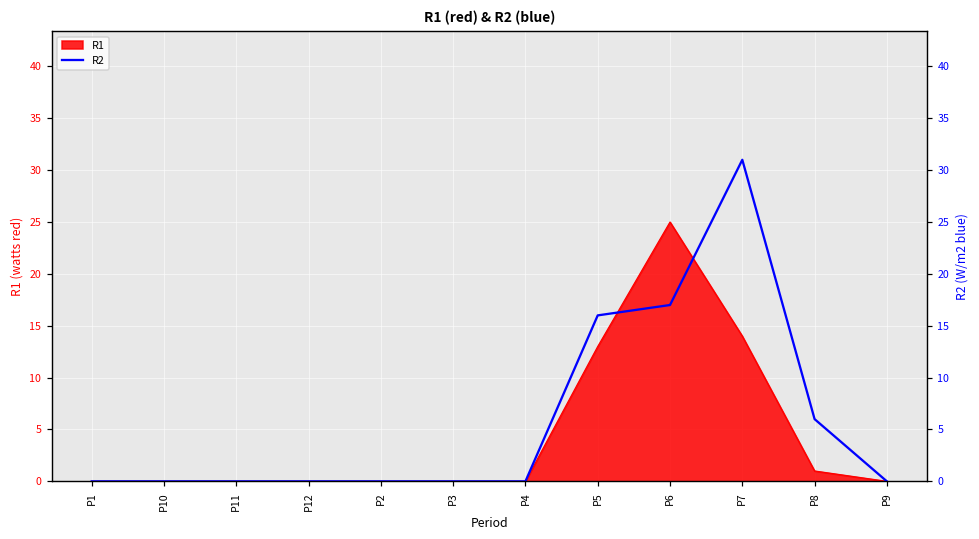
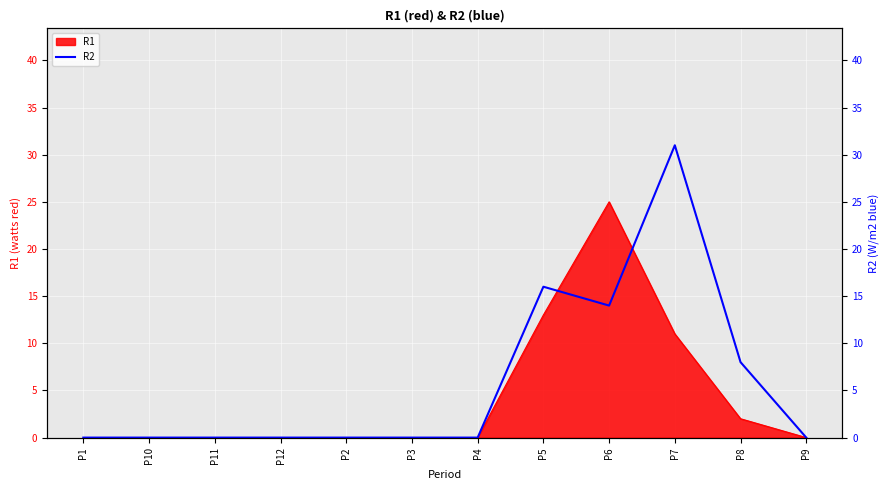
  {
    "R1": {
      "P1": 0,
      "P10": 0,
      "P11": 0,
      "P12": 0,
      "P2": 0,
      "P3": 0,
      "P4": 0,
      "P5": 13,
      "P6": 25,
-     "P7": 14,
-     "P8": 1,
+     "P7": 11,
+     "P8": 2,
      "P9": 0
    },
    "R2": {
      "P1": 0,
      "P10": 0,
      "P11": 0,
      "P12": 0,
      "P2": 0,
      "P3": 0,
      "P4": 0,
      "P5": 16,
-     "P6": 17,
+     "P6": 14,
      "P7": 31,
-     "P8": 6,
+     "P8": 8,
      "P9": 0
    }
  }
